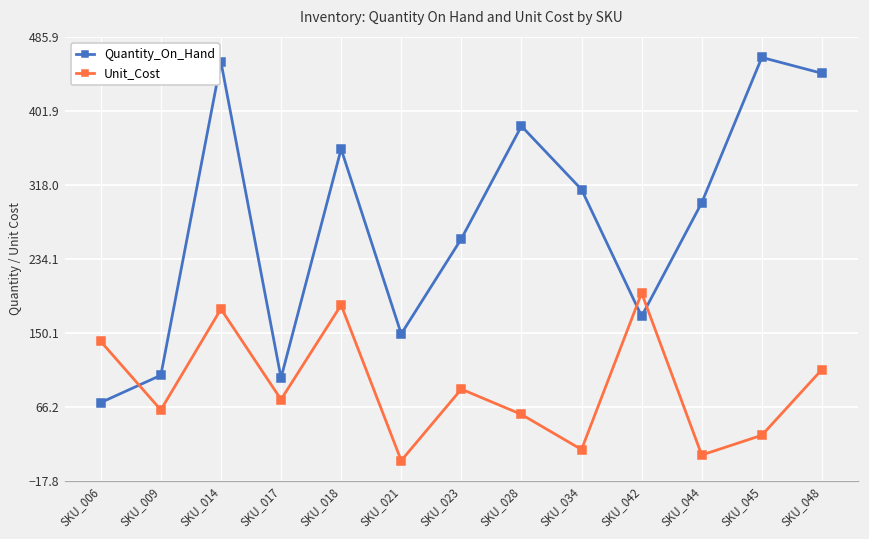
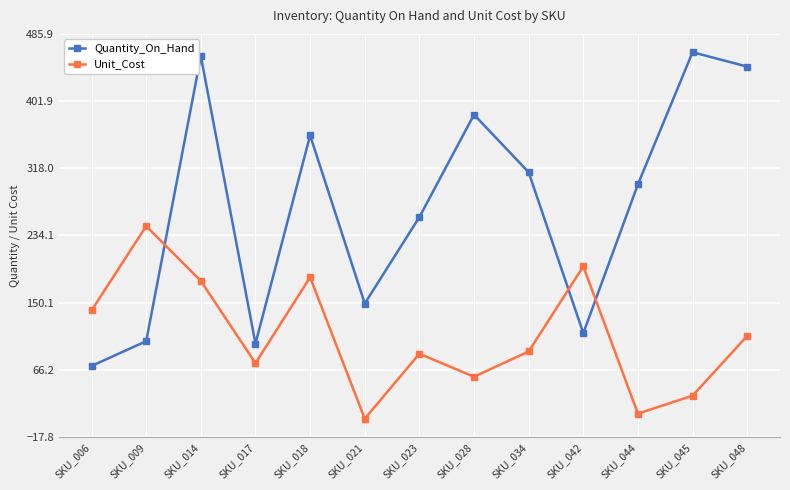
  {
    "Quantity_On_Hand": {
      "SKU_006": 70,
      "SKU_009": 100,
      "SKU_014": 460,
      "SKU_017": 100,
      "SKU_018": 360,
      "SKU_021": 150,
      "SKU_023": 260,
      "SKU_028": 390,
      "SKU_034": 310,
-     "SKU_042": 170,
+     "SKU_042": 110,
      "SKU_044": 300,
      "SKU_045": 460,
      "SKU_048": 450
    },
    "Unit_Cost": {
      "SKU_006": 140,
-     "SKU_009": 60,
+     "SKU_009": 250,
      "SKU_014": 180,
      "SKU_017": 70,
      "SKU_018": 180,
      "SKU_021": 10,
      "SKU_023": 90,
      "SKU_028": 60,
-     "SKU_034": 20,
+     "SKU_034": 90,
      "SKU_042": 200,
      "SKU_044": 10,
      "SKU_045": 30,
      "SKU_048": 110
    }
  }
